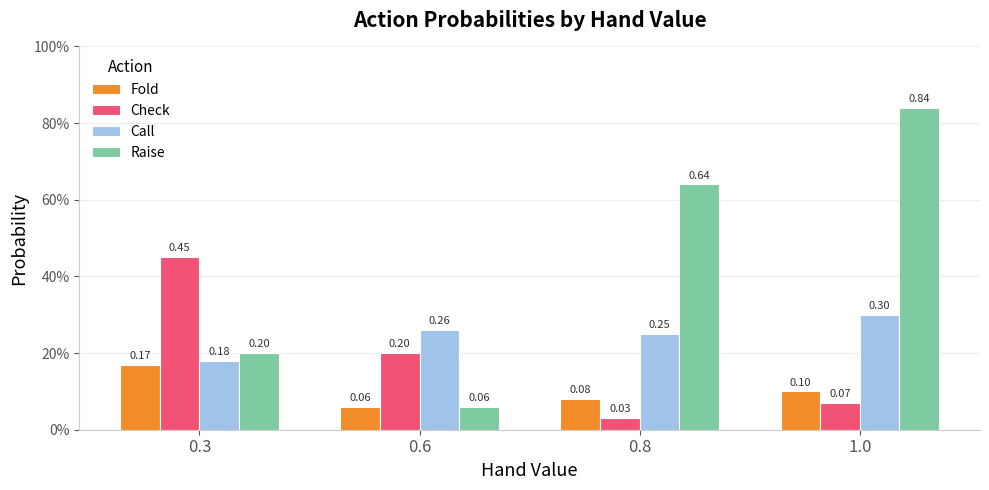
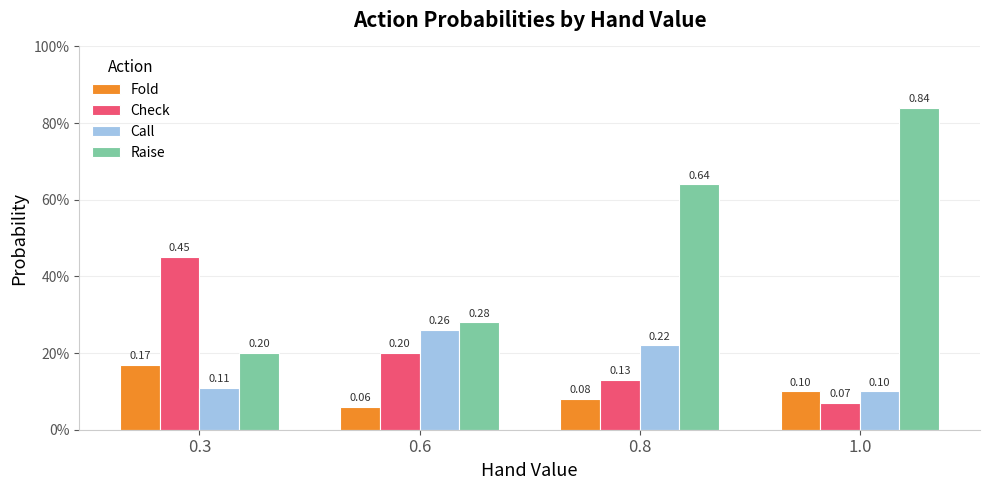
  {
    "Fold": {
      "0.3": 0.17,
      "0.6": 0.06,
      "0.8": 0.08,
      "1.0": 0.10
    },
    "Check": {
      "0.3": 0.45,
      "0.6": 0.20,
-     "0.8": 0.03,
+     "0.8": 0.13,
      "1.0": 0.07
    },
    "Call": {
-     "0.3": 0.18,
+     "0.3": 0.11,
      "0.6": 0.26,
-     "0.8": 0.25,
-     "1.0": 0.30
+     "0.8": 0.22,
+     "1.0": 0.10
    },
    "Raise": {
      "0.3": 0.20,
-     "0.6": 0.06,
+     "0.6": 0.28,
      "0.8": 0.64,
      "1.0": 0.84
    }
  }
